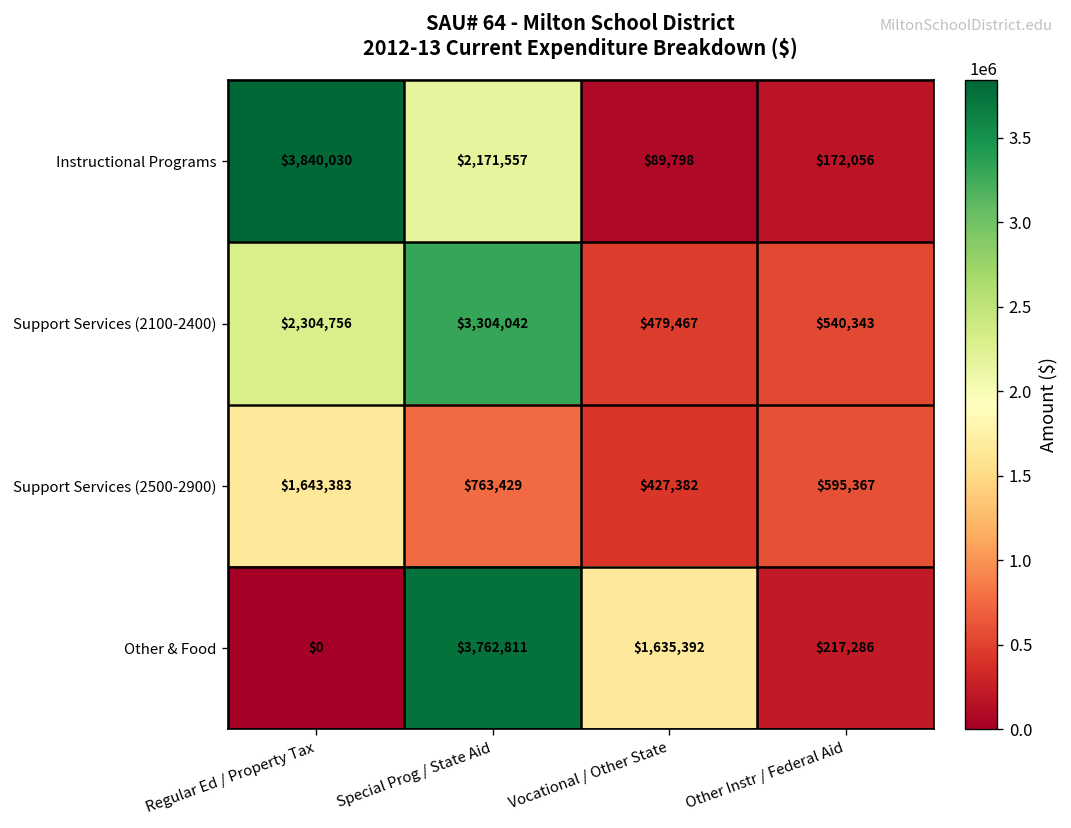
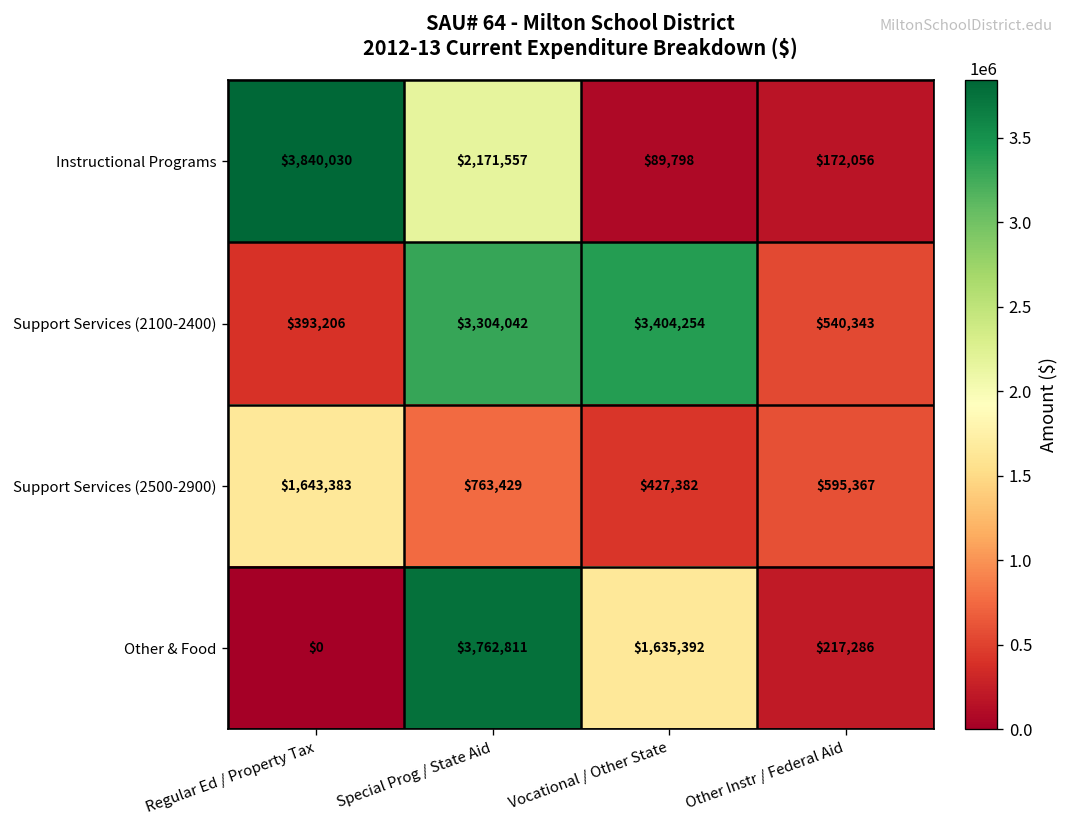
  {
    "Instructional Programs": {
      "Regular Ed / Property Tax": "$3,840,030",
      "Special Prog / State Aid": "$2,171,557",
      "Vocational / Other State": "$89,798",
      "Other Instr / Federal Aid": "$172,056"
    },
    "Support Services (2100-2400)": {
-     "Regular Ed / Property Tax": "$2,304,756",
+     "Regular Ed / Property Tax": "$393,206",
      "Special Prog / State Aid": "$3,304,042",
-     "Vocational / Other State": "$479,467",
+     "Vocational / Other State": "$3,404,254",
      "Other Instr / Federal Aid": "$540,343"
    },
    "Support Services (2500-2900)": {
      "Regular Ed / Property Tax": "$1,643,383",
      "Special Prog / State Aid": "$763,429",
      "Vocational / Other State": "$427,382",
      "Other Instr / Federal Aid": "$595,367"
    },
    "Other & Food": {
      "Regular Ed / Property Tax": "$0",
      "Special Prog / State Aid": "$3,762,811",
      "Vocational / Other State": "$1,635,392",
      "Other Instr / Federal Aid": "$217,286"
    }
  }
